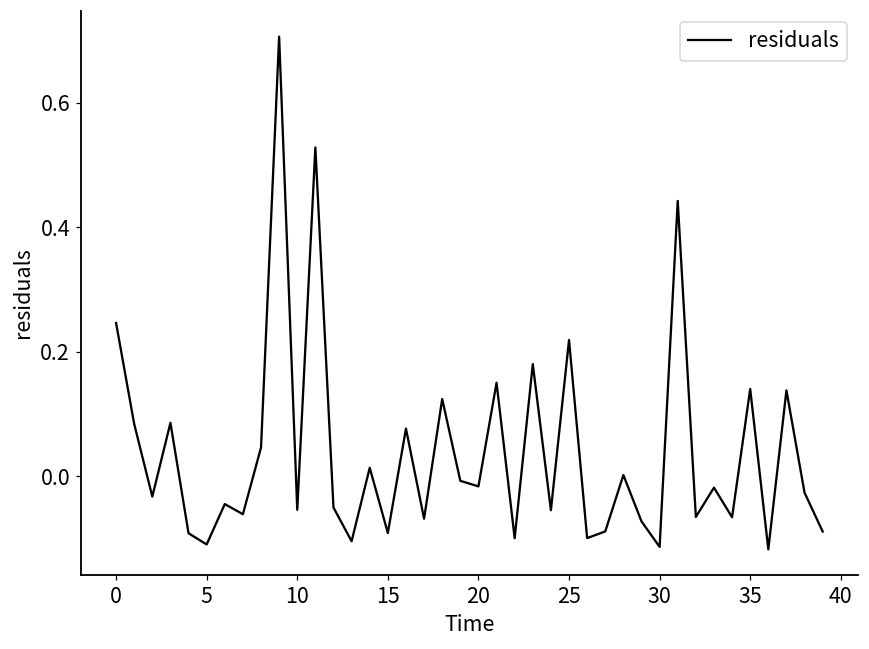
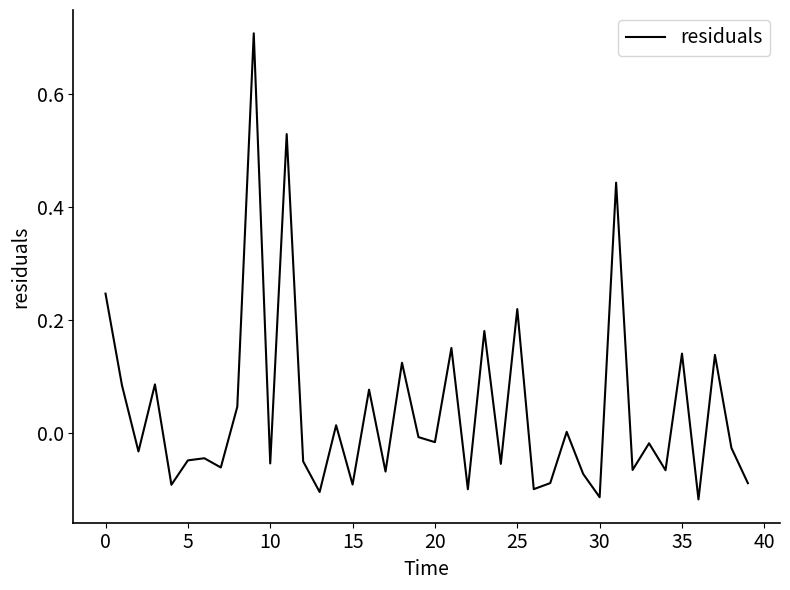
  {
    "0": 0.25,
-   "5": -0.11,
+   "5": -0.05,
    "10": -0.05,
    "15": -0.09,
    "20": -0.02,
    "25": 0.22,
    "30": -0.11,
    "35": 0.14
  }
